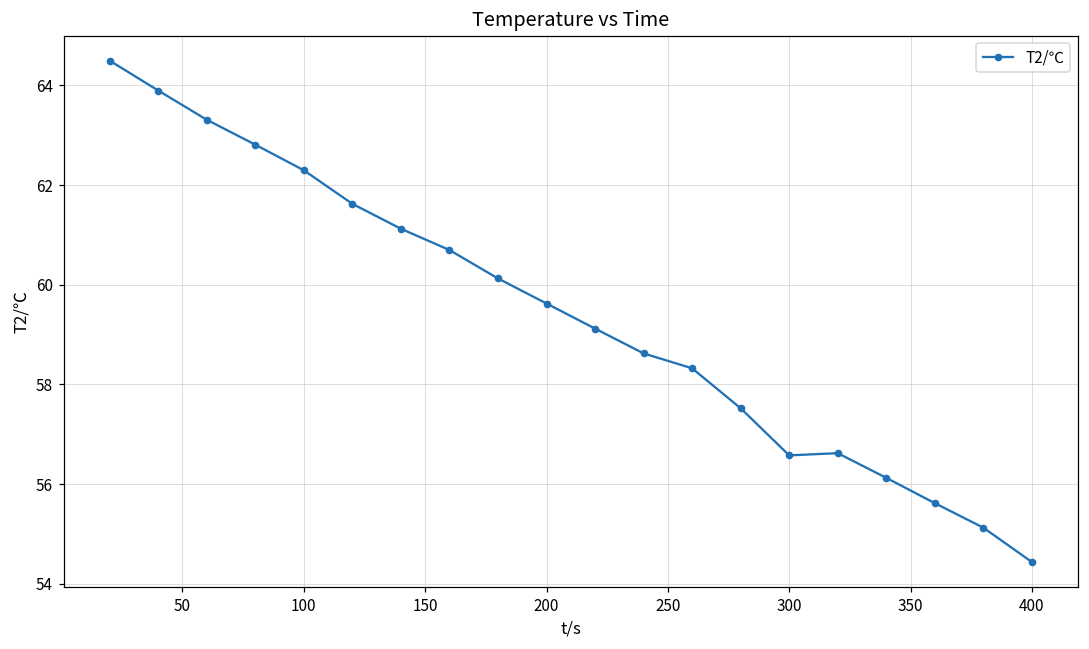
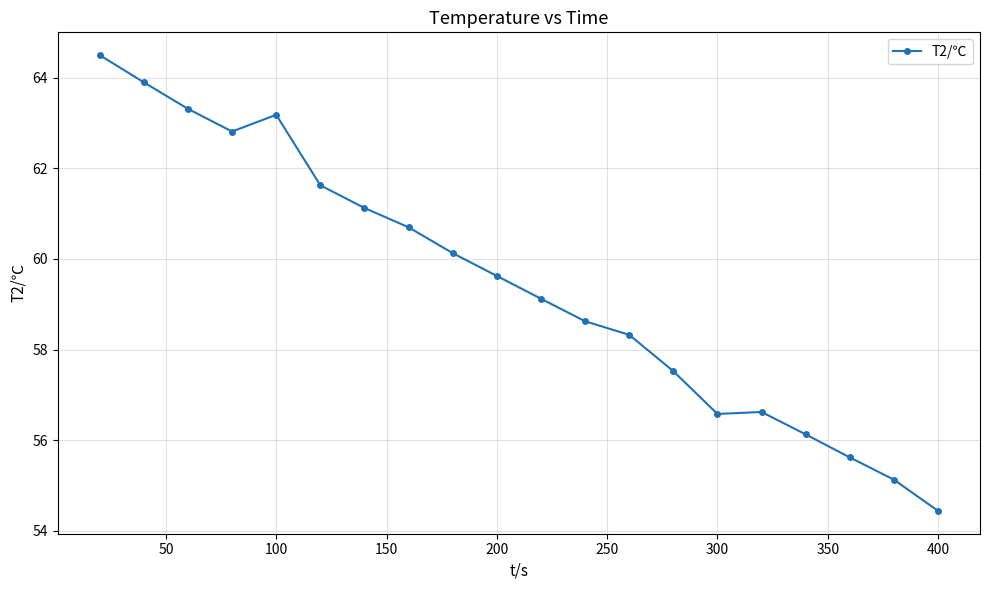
  {
-   "100": 62.3,
+   "100": 63.2,
    "200": 59.6,
    "300": 56.6,
    "400": 54.4
  }
